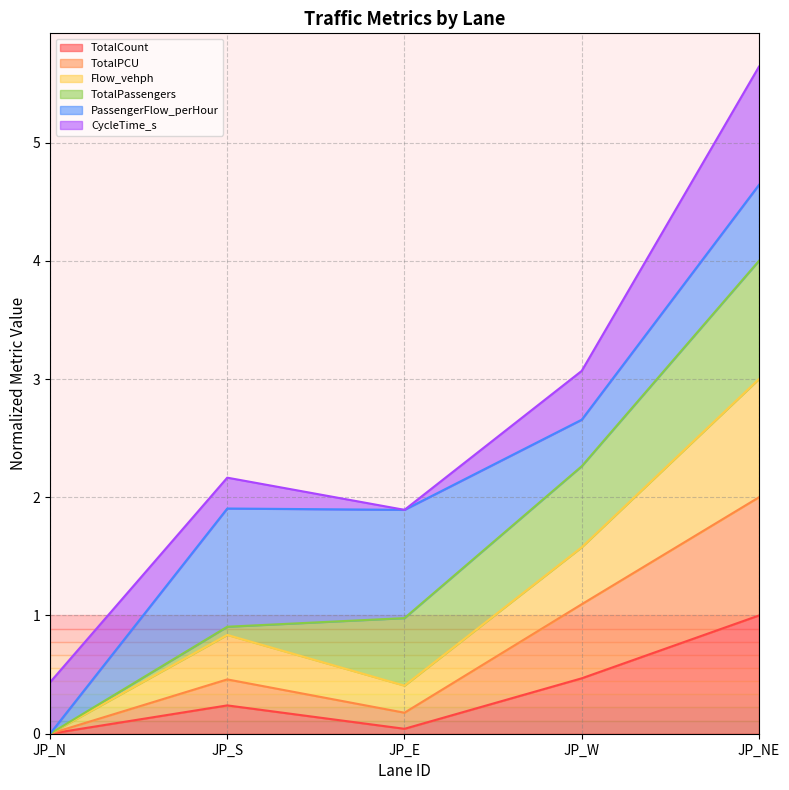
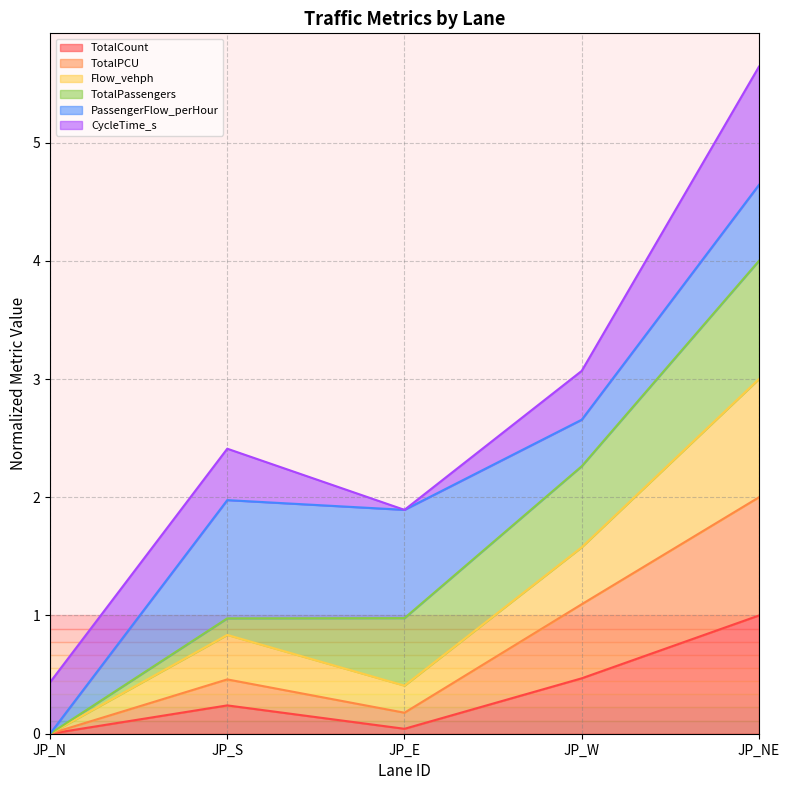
  {
    "TotalPassengers": {
-     "JP_S": 0.07,
+     "JP_S": 0.14,
      "JP_E": 0.57,
      "JP_W": 0.69,
      "JP_NE": 1.00
    },
    "PassengerFlow_perHour": {
      "JP_S": 1.00,
      "JP_W": 0.39,
      "JP_NE": 0.64
    },
    "CycleTime_s": {
      "JP_N": 0.43,
-     "JP_S": 0.26,
+     "JP_S": 0.43,
      "JP_W": 0.41,
      "JP_NE": 1.00
    }
  }
